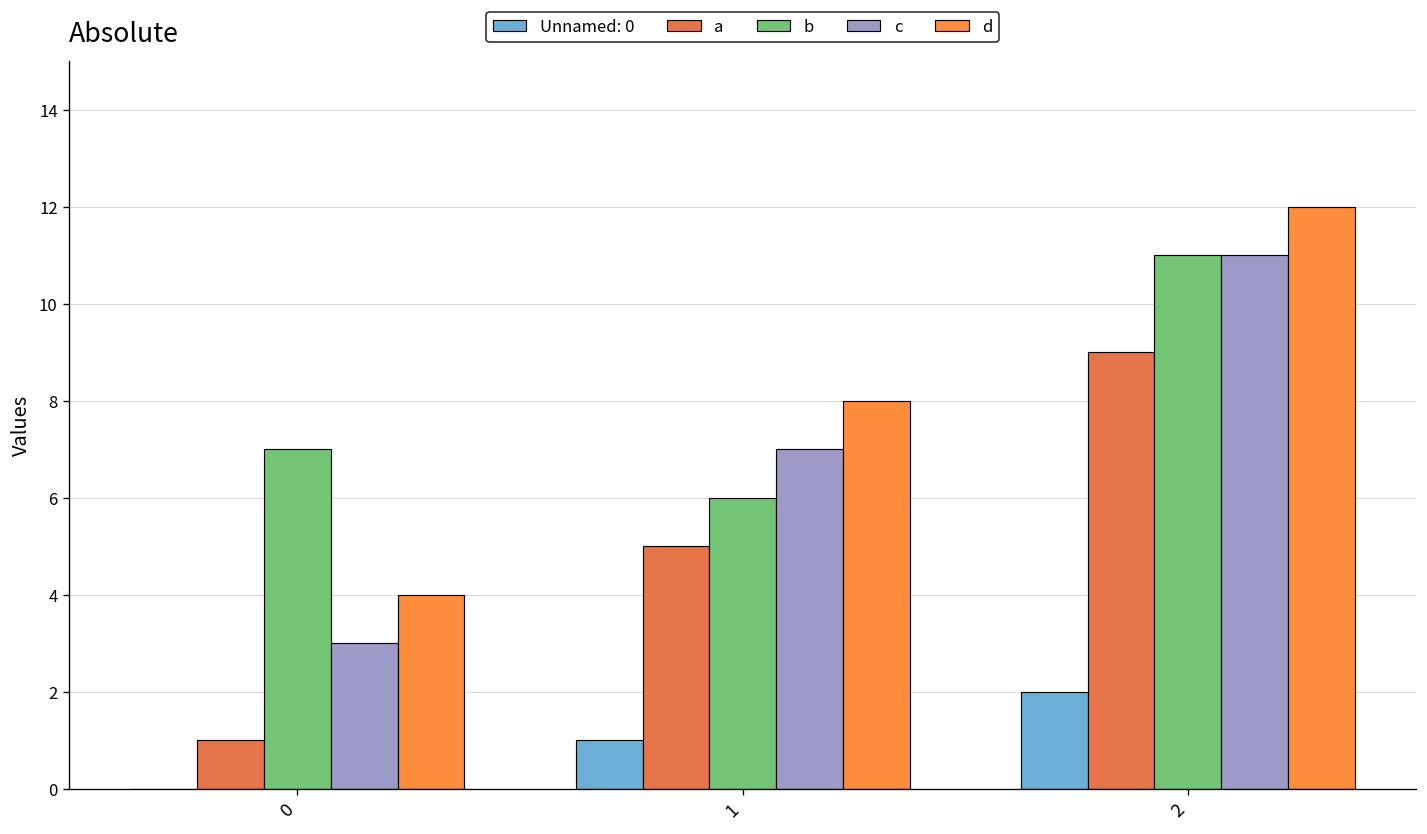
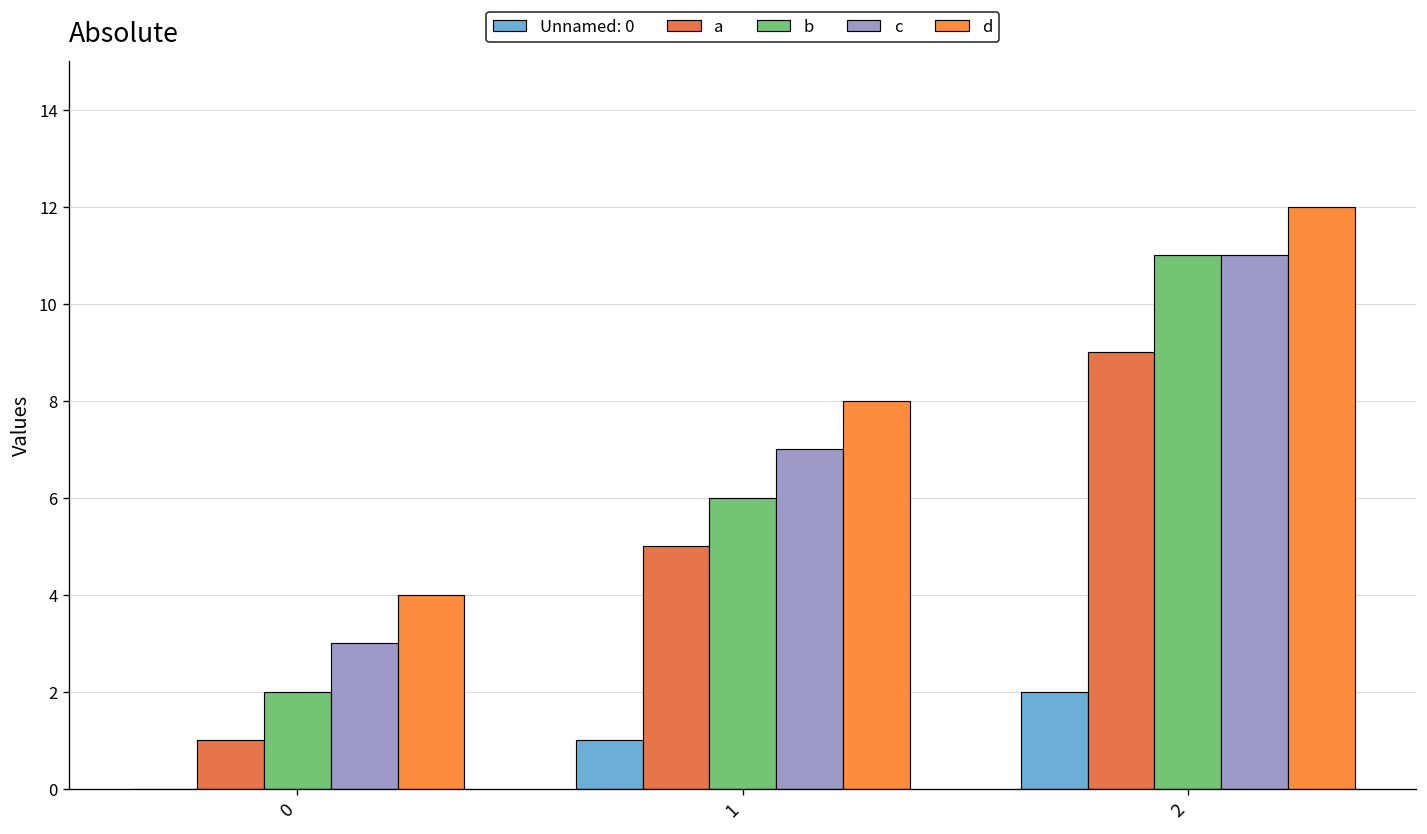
  {
    "b": {
-     "0": 7,
+     "0": 2,
      "1": 6,
      "2": 11
    }
  }
